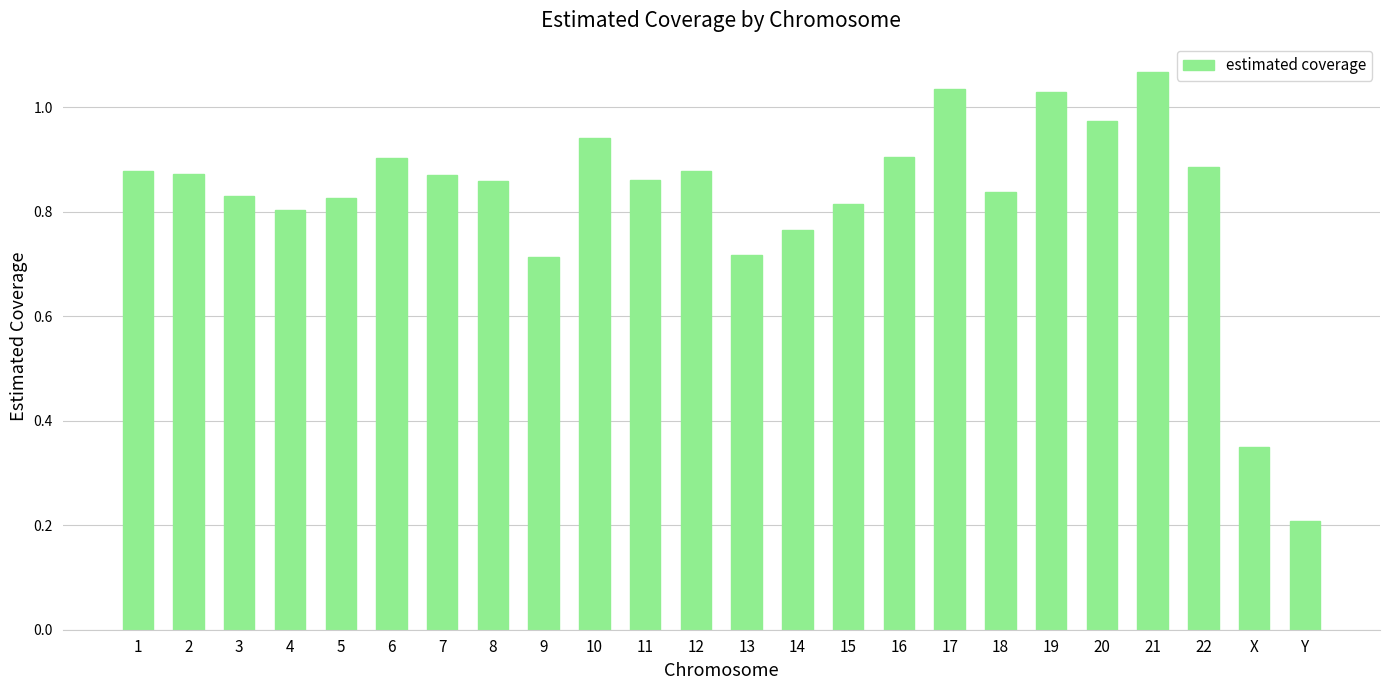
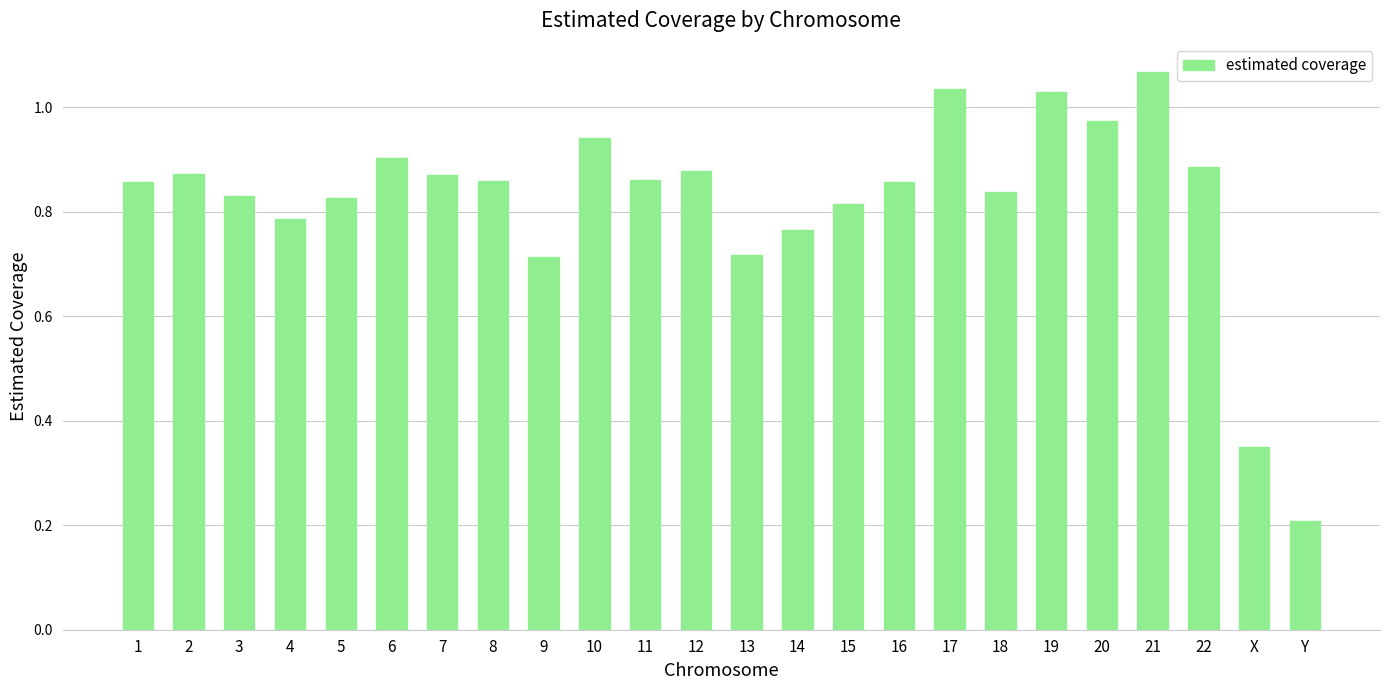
  {
-   "1": 0.88,
+   "1": 0.86,
    "2": 0.87,
    "3": 0.83,
-   "4": 0.80,
+   "4": 0.79,
    "5": 0.83,
    "6": 0.90,
    "7": 0.87,
    "8": 0.86,
    "9": 0.71,
    "10": 0.94,
    "11": 0.86,
    "12": 0.88,
    "13": 0.72,
    "14": 0.76,
    "15": 0.81,
-   "16": 0.90,
+   "16": 0.86,
    "17": 1.03,
    "18": 0.84,
    "19": 1.03,
    "20": 0.97,
    "21": 1.07,
    "22": 0.89,
    "X": 0.35,
    "Y": 0.21
  }
